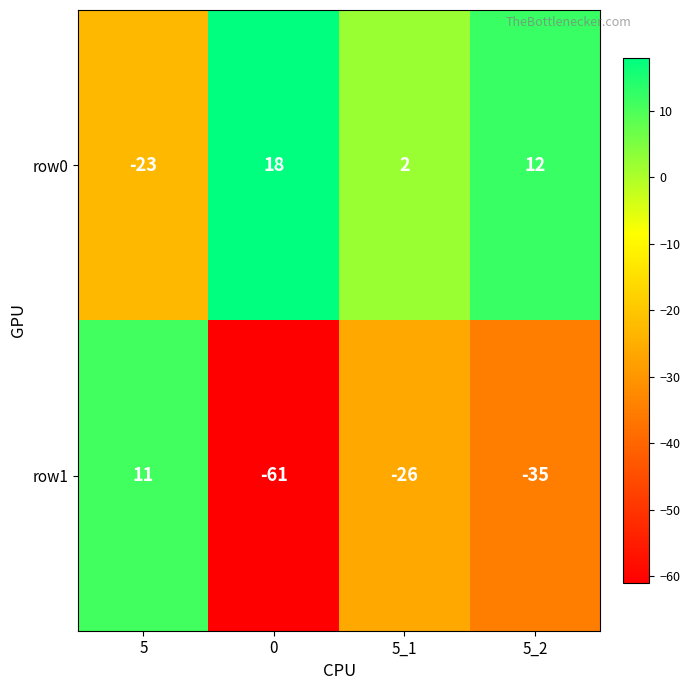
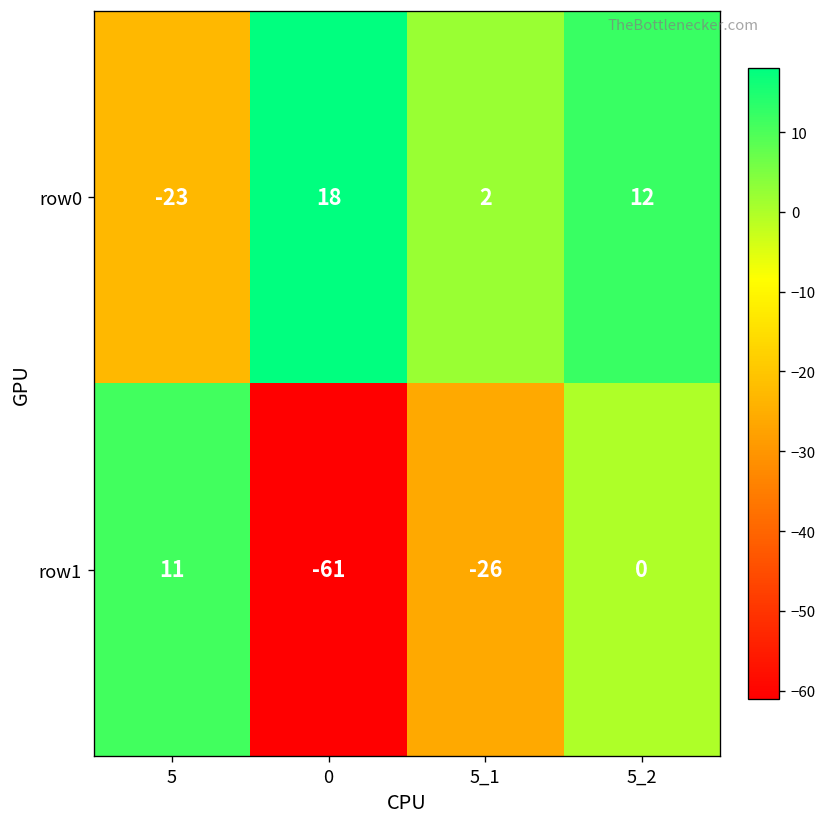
  {
    "row0": {
      "5": -23,
      "0": 18,
      "5_1": 2,
      "5_2": 12
    },
    "row1": {
      "5": 11,
      "0": -61,
      "5_1": -26,
-     "5_2": -35
+     "5_2": 0
    }
  }
